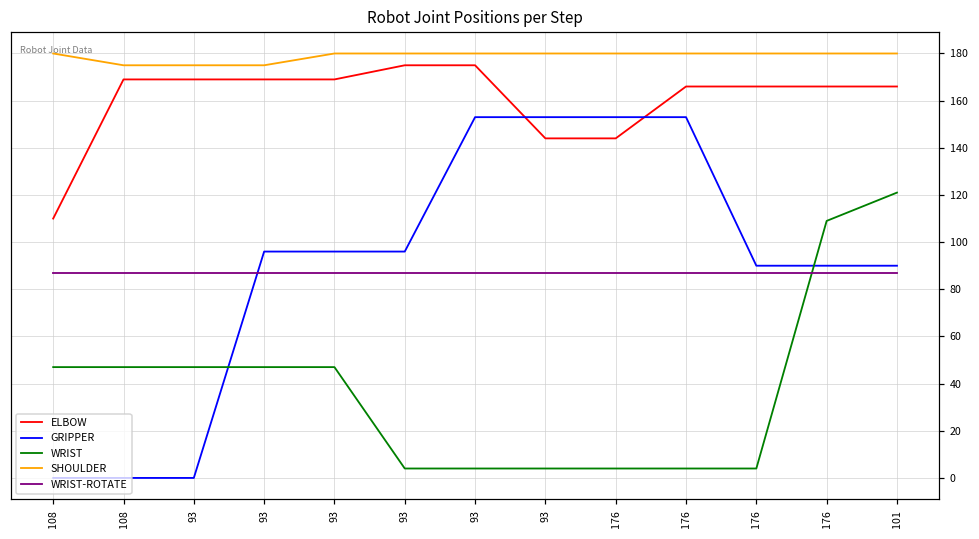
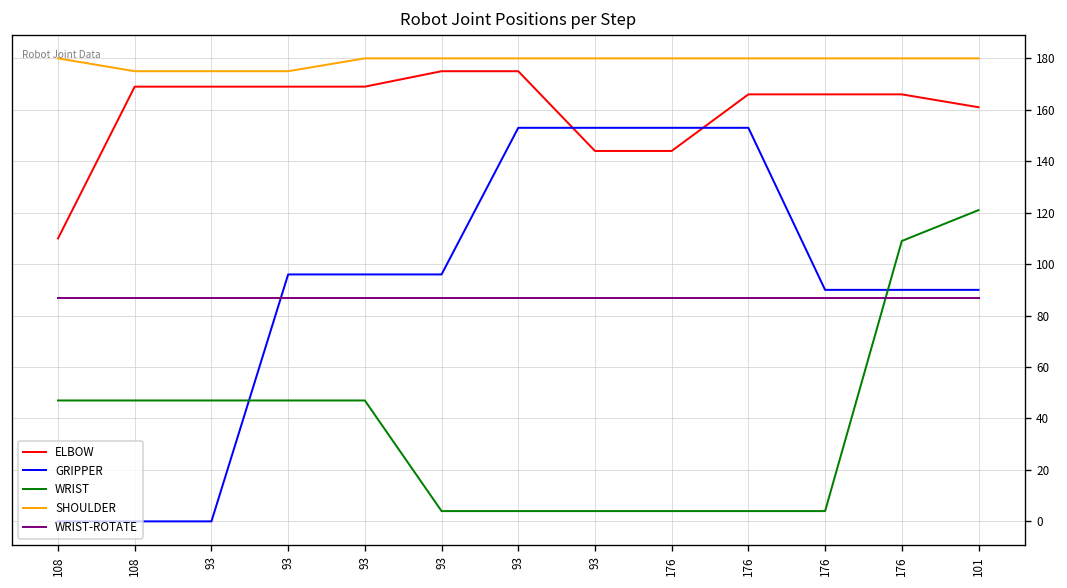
  {
    "ELBOW": {
-     "101": 166
+     "101": 161
    },
    "GRIPPER": {
      "101": 90
    },
    "WRIST": {
      "101": 121
    },
    "SHOULDER": {
      "101": 180
    },
    "WRIST-ROTATE": {
      "101": 87
    }
  }
